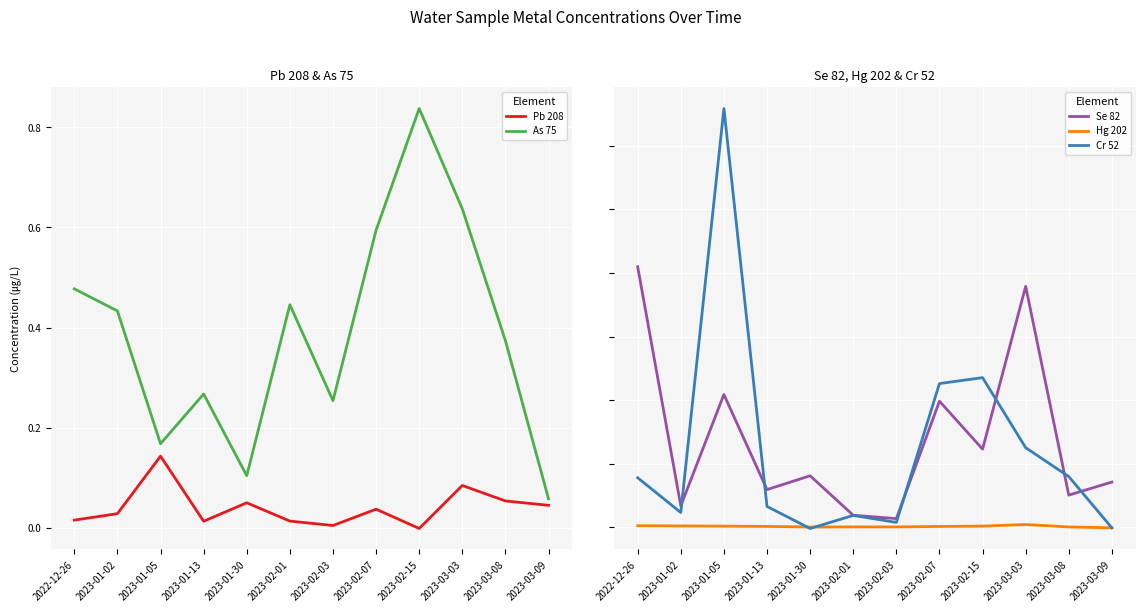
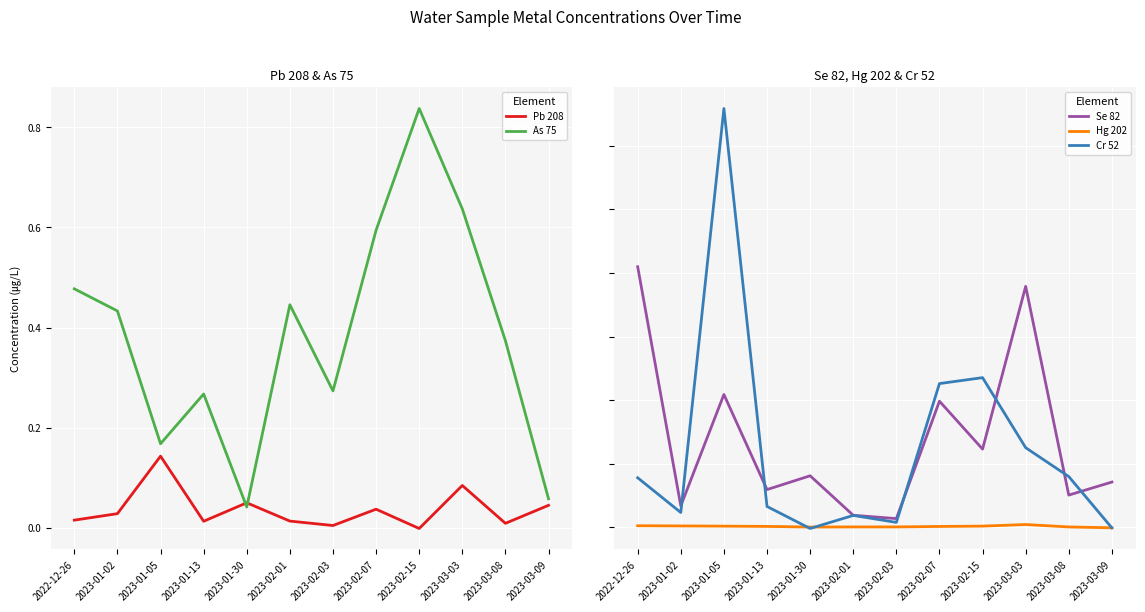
  {
    "Pb 208 & As 75": {
      "Pb 208": {
        "2022-12-26": 0.02,
        "2023-01-02": 0.03,
        "2023-01-05": 0.14,
        "2023-01-13": 0.01,
        "2023-01-30": 0.05,
        "2023-02-01": 0.01,
        "2023-02-03": 0.00,
        "2023-02-07": 0.04,
        "2023-02-15": 0.00,
        "2023-03-03": 0.08,
-       "2023-03-08": 0.05,
+       "2023-03-08": 0.01,
        "2023-03-09": 0.04
      },
      "As 75": {
        "2022-12-26": 0.48,
        "2023-01-02": 0.43,
        "2023-01-05": 0.17,
        "2023-01-13": 0.27,
-       "2023-01-30": 0.10,
+       "2023-01-30": 0.04,
        "2023-02-01": 0.45,
-       "2023-02-03": 0.25,
+       "2023-02-03": 0.27,
        "2023-02-07": 0.59,
        "2023-02-15": 0.84,
        "2023-03-03": 0.64,
        "2023-03-08": 0.37,
        "2023-03-09": 0.06
      }
    }
  }
